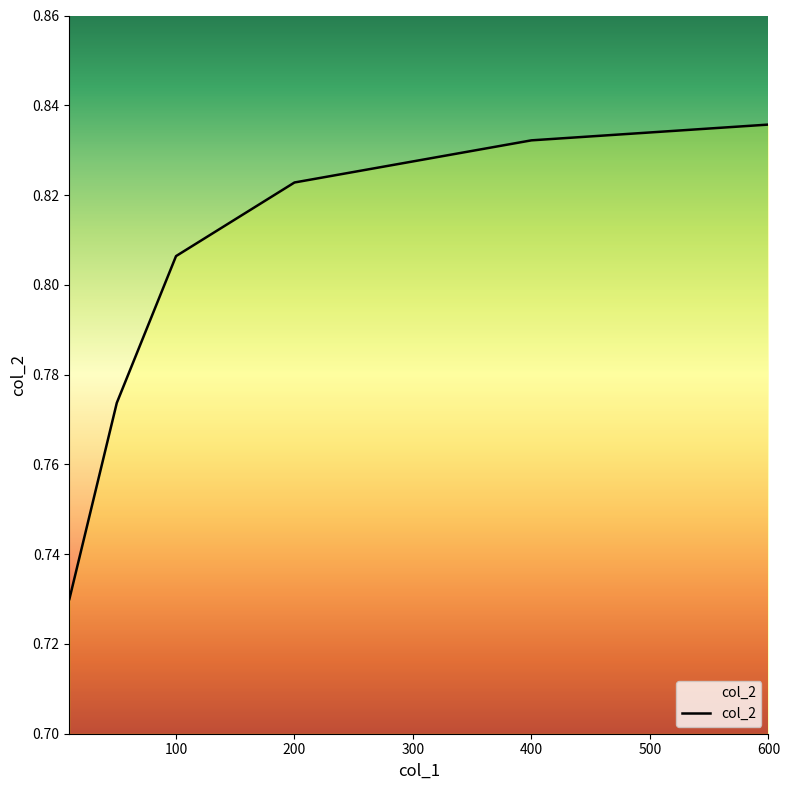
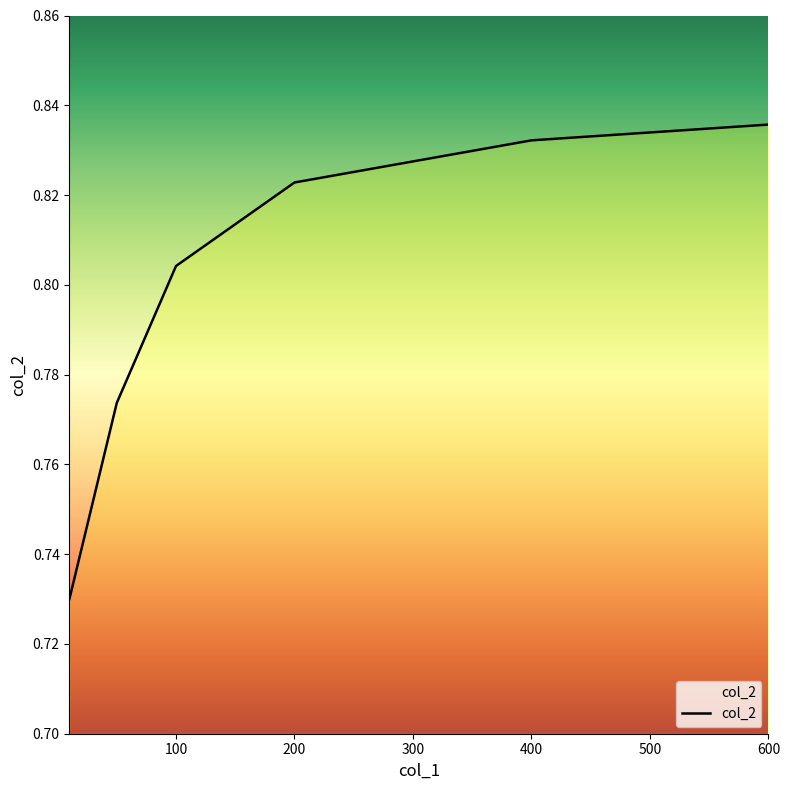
  {
-   "100": 0.806,
+   "100": 0.804,
    "200": 0.823,
    "400": 0.832,
    "600": 0.836
  }
